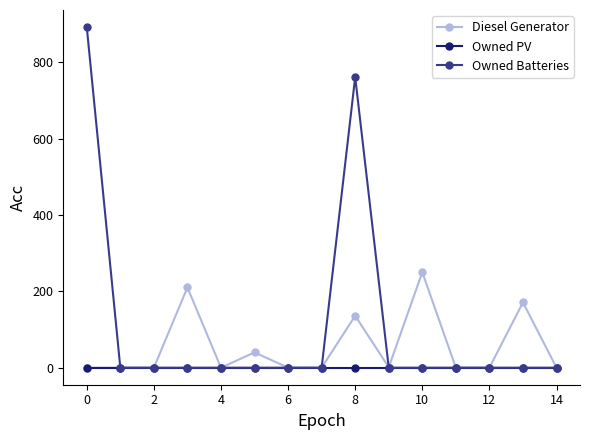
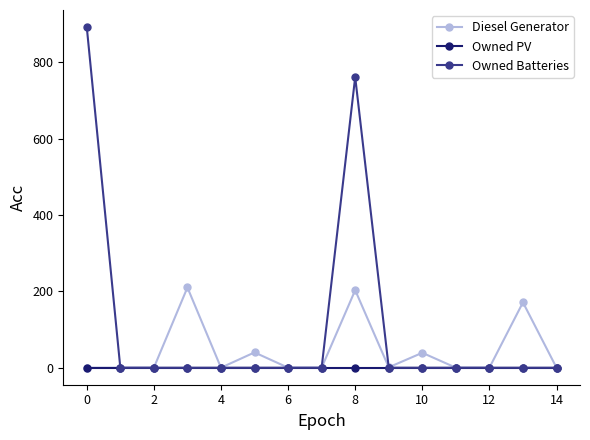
  {
    "Diesel Generator": {
-     "8": 140,
-     "10": 250
+     "8": 200,
+     "10": 40
    }
  }
